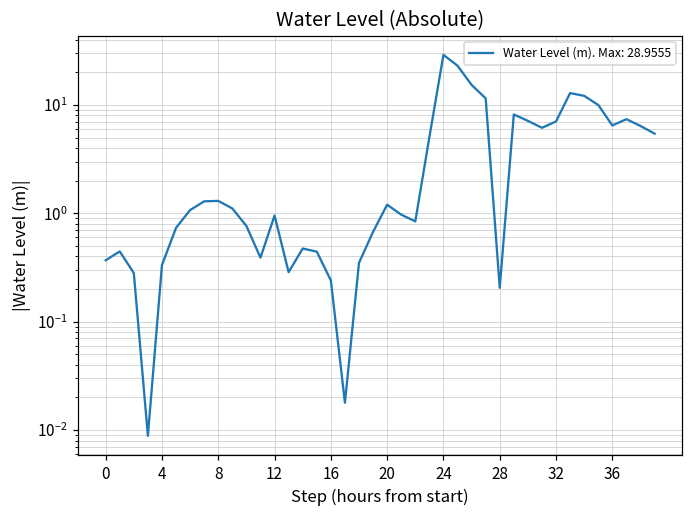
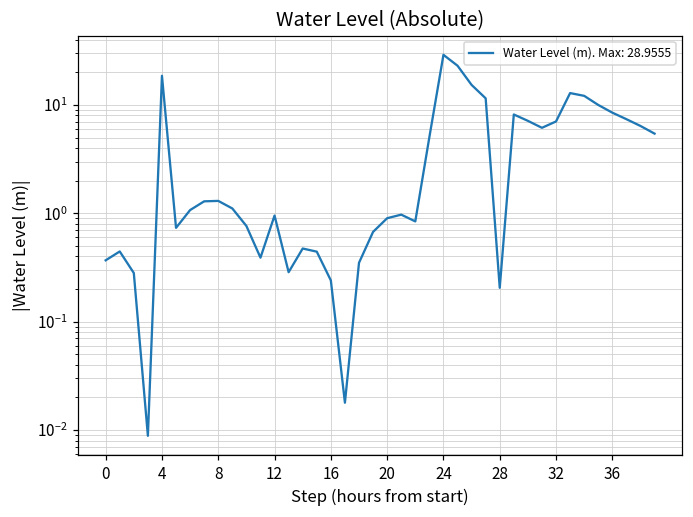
  {
    "0": 0.37,
-   "4": 0.33,
+   "4": 19,
    "8": 1.3,
    "12": 1.0,
    "16": 0.24,
-   "20": 1.2,
+   "20": 0.9,
    "24": 29,
    "28": 0.21,
    "32": 7,
-   "36": 6
+   "36": 8
  }
